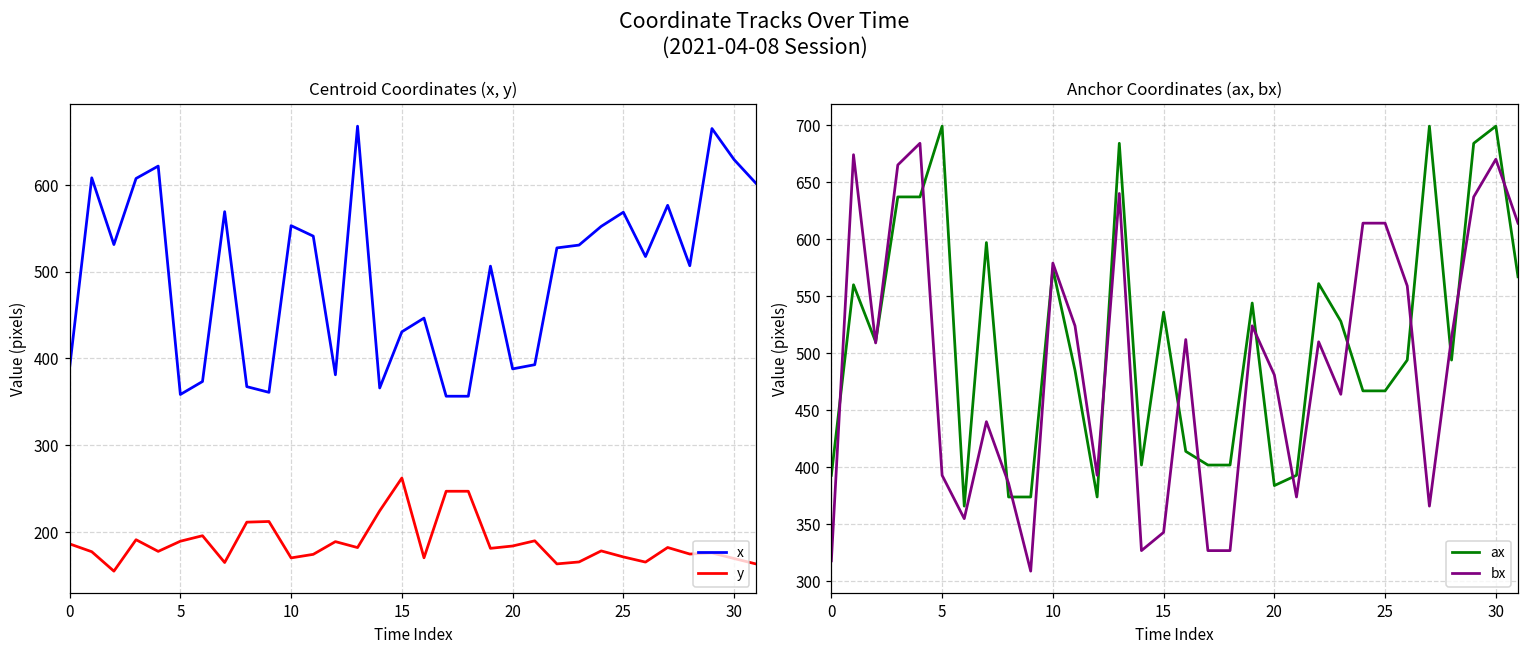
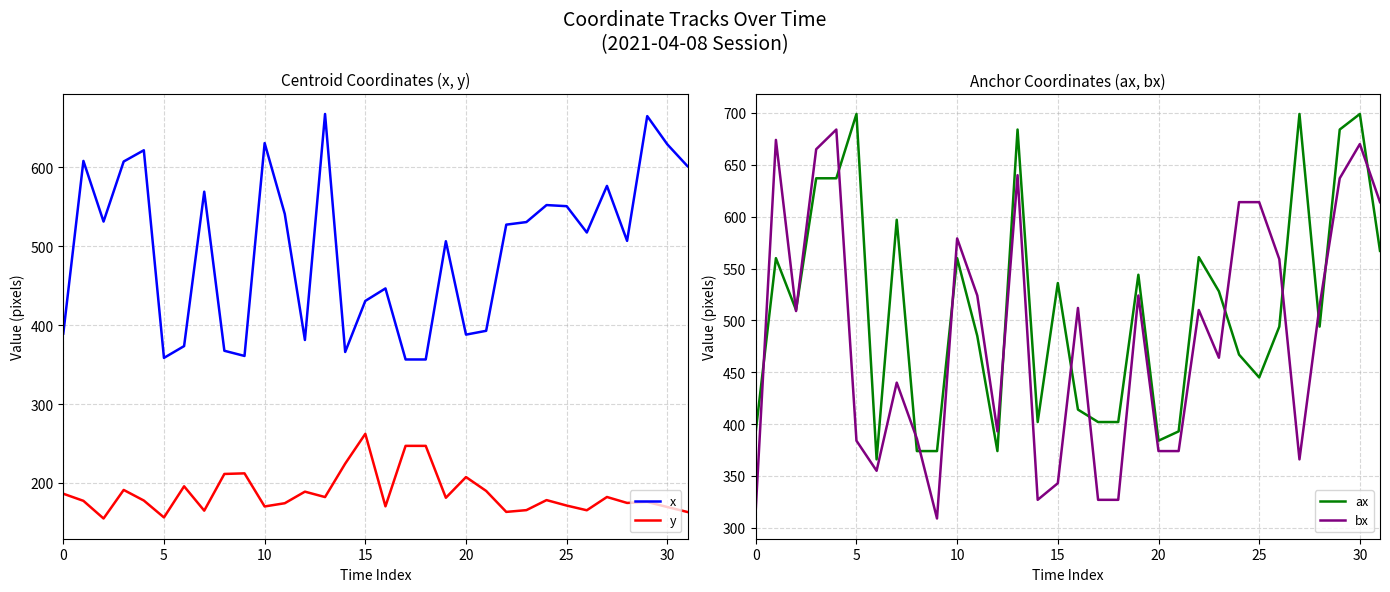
  {
    "Centroid Coordinates (x, y)": {
      "x": {
        "0": 390,
        "5": 360,
-       "10": 550,
+       "10": 630,
        "15": 430,
        "20": 390,
-       "25": 570,
+       "25": 550,
        "30": 630
      },
      "y": {
        "0": 190,
-       "5": 190,
+       "5": 160,
        "10": 170,
        "15": 260,
-       "20": 180,
+       "20": 210,
        "25": 170
      }
    },
    "Anchor Coordinates (ax, bx)": {
      "ax": {
        "0": 393,
        "5": 699,
-       "10": 574,
+       "10": 560,
        "15": 536,
        "20": 384,
-       "25": 467,
+       "25": 445,
        "30": 699
      },
      "bx": {
        "0": 318,
-       "5": 393,
+       "5": 384,
        "10": 579,
        "15": 343,
-       "20": 481,
+       "20": 374,
        "25": 614,
        "30": 670
      }
    }
  }
